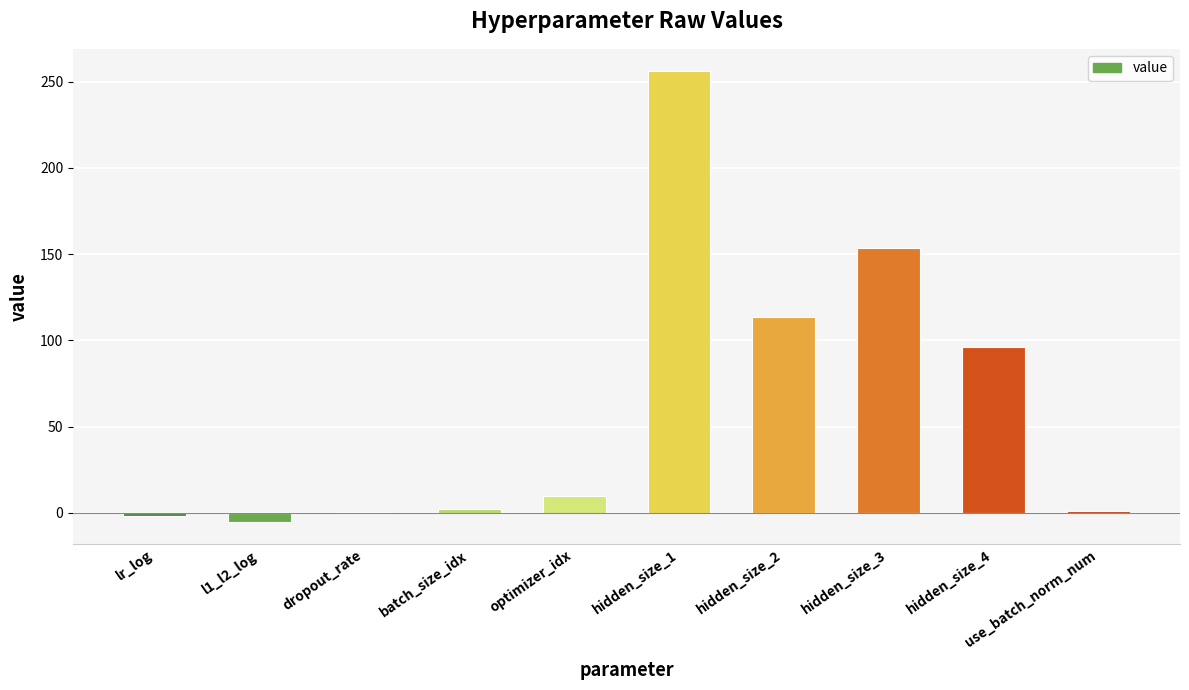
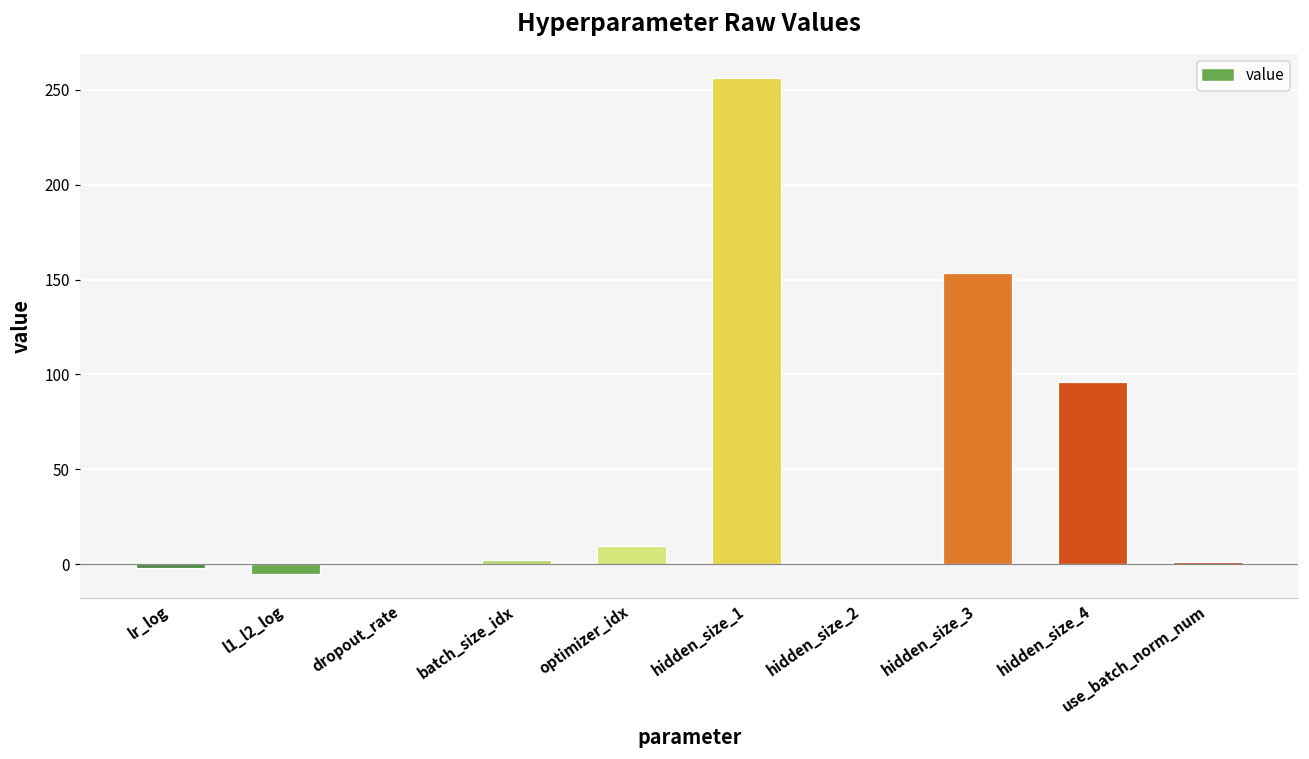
  {
    "lr_log": -2,
    "l1_l2_log": -5,
    "batch_size_idx": 2,
    "optimizer_idx": 10,
    "hidden_size_1": 256,
-   "hidden_size_2": 114,
+   "hidden_size_2": 0,
    "hidden_size_3": 154,
    "hidden_size_4": 96
  }
